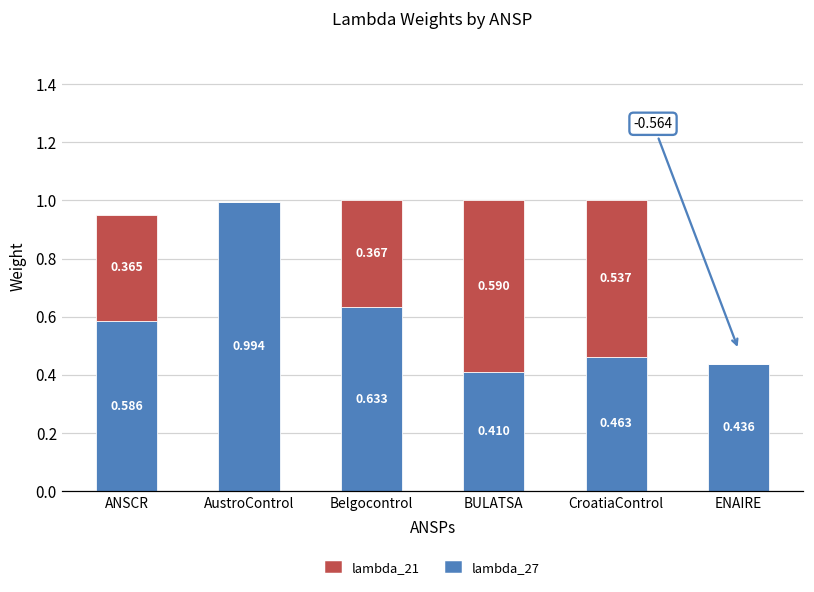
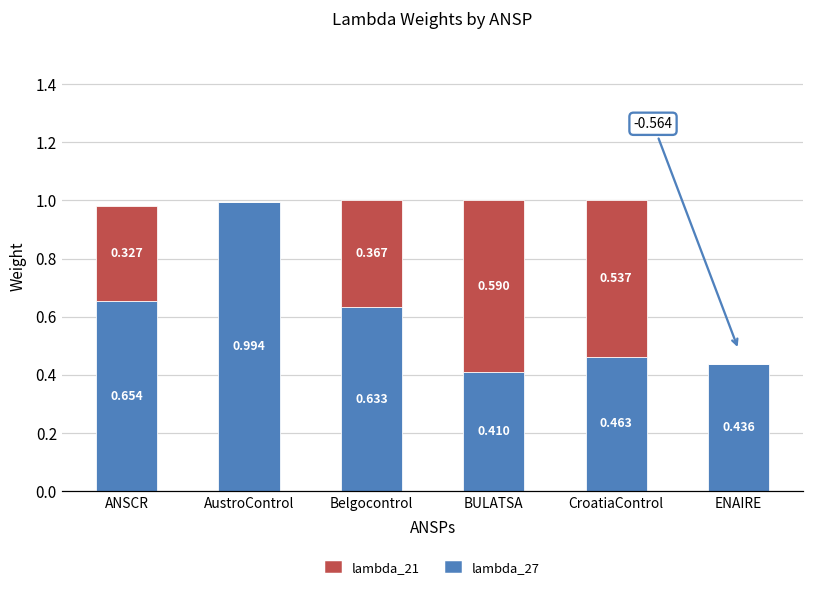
  {
    "lambda_27": {
-     "ANSCR": 0.586,
+     "ANSCR": 0.654,
      "AustroControl": 0.994,
      "Belgocontrol": 0.633,
      "BULATSA": 0.410,
      "CroatiaControl": 0.463,
      "ENAIRE": 0.436
    },
    "lambda_21": {
-     "ANSCR": 0.365,
+     "ANSCR": 0.327,
      "Belgocontrol": 0.367,
      "BULATSA": 0.590,
      "CroatiaControl": 0.537
    }
  }
